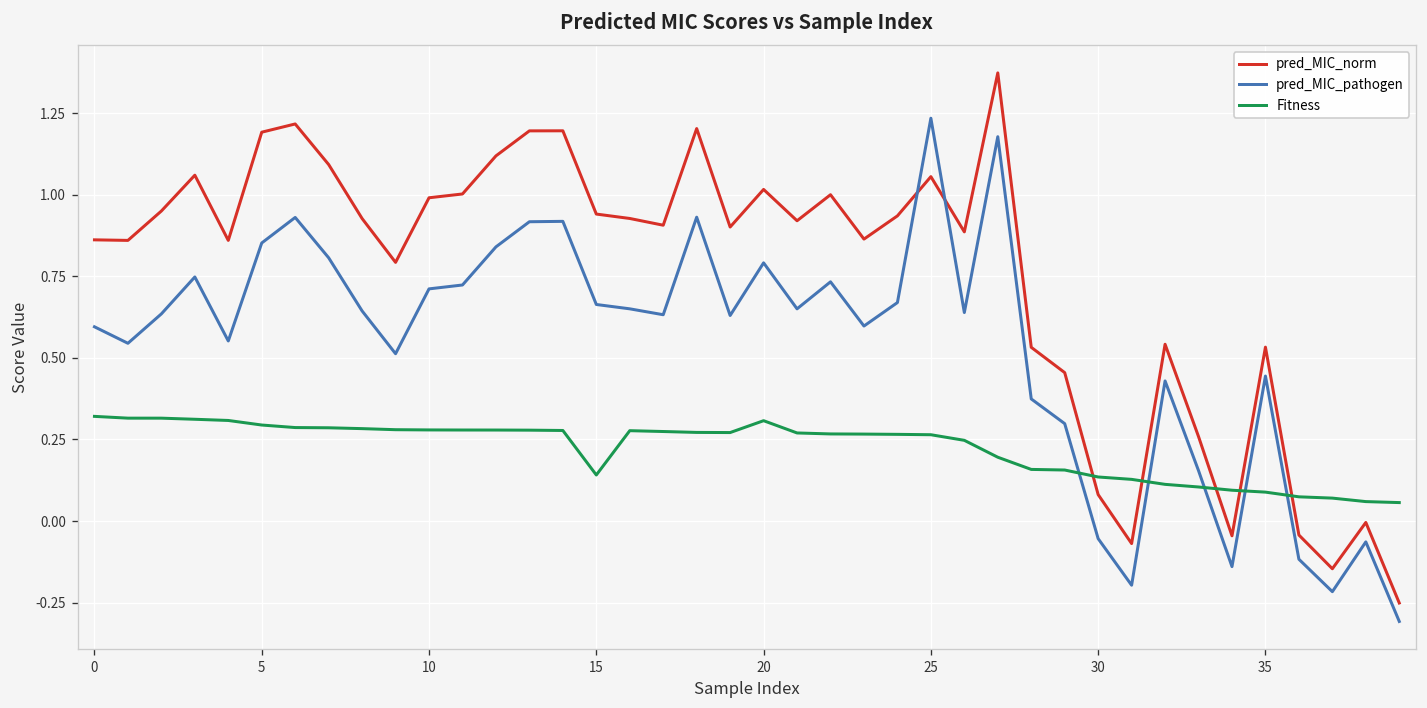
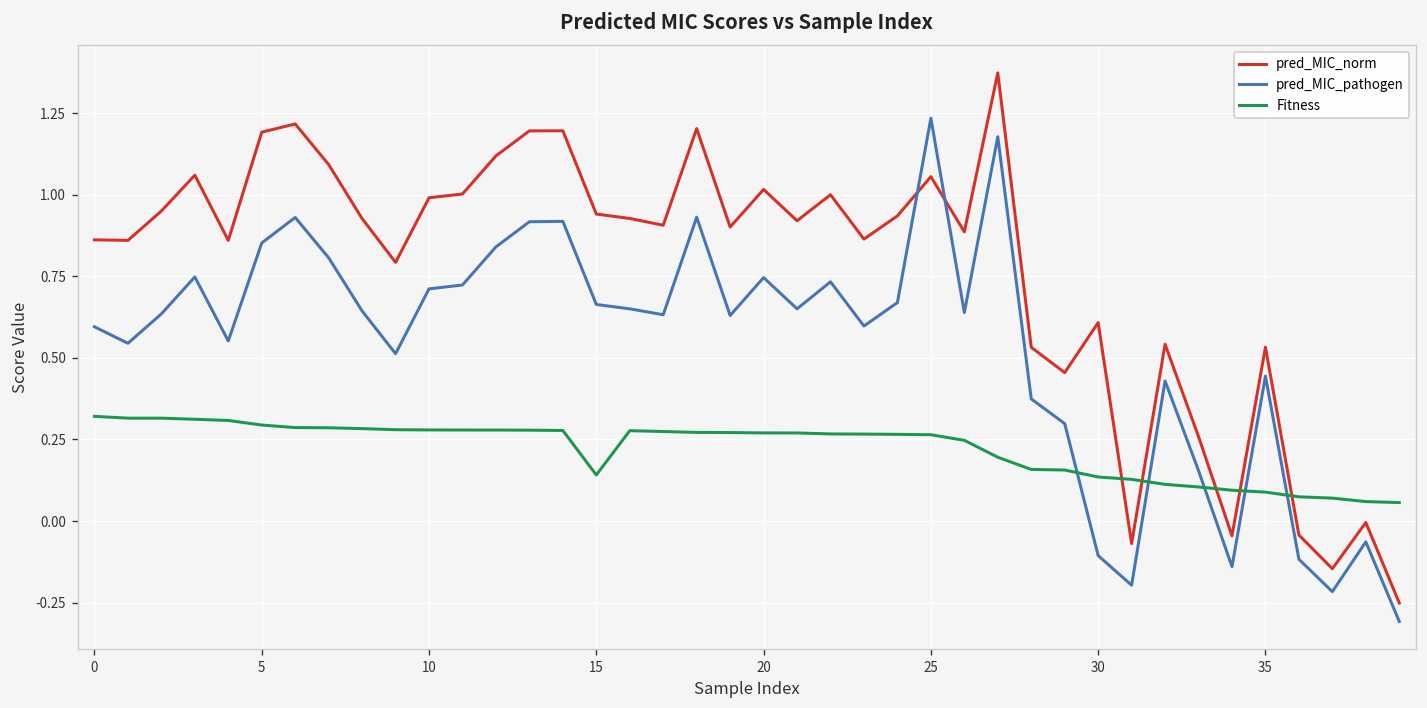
  {
    "pred_MIC_norm": {
      "0": 0.86,
      "5": 1.19,
      "10": 0.99,
      "15": 0.94,
      "20": 1.02,
      "25": 1.06,
-     "30": 0.08,
+     "30": 0.61,
      "35": 0.53
    },
    "pred_MIC_pathogen": {
      "0": 0.60,
      "5": 0.85,
      "10": 0.71,
      "15": 0.66,
-     "20": 0.79,
+     "20": 0.75,
      "25": 1.23,
-     "30": -0.05,
+     "30": -0.11,
      "35": 0.44
    },
    "Fitness": {
      "0": 0.32,
      "5": 0.29,
      "10": 0.28,
      "15": 0.14,
-     "20": 0.31,
+     "20": 0.27,
      "25": 0.26,
      "30": 0.14,
      "35": 0.09
    }
  }
